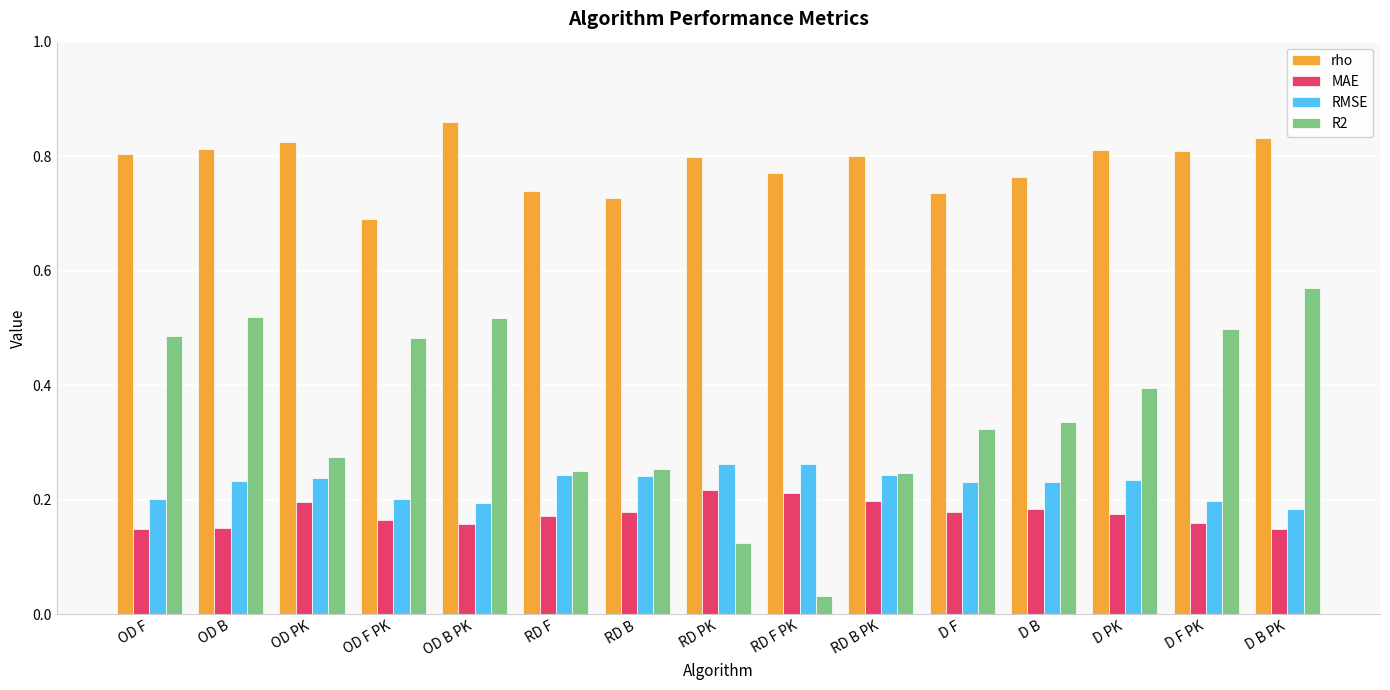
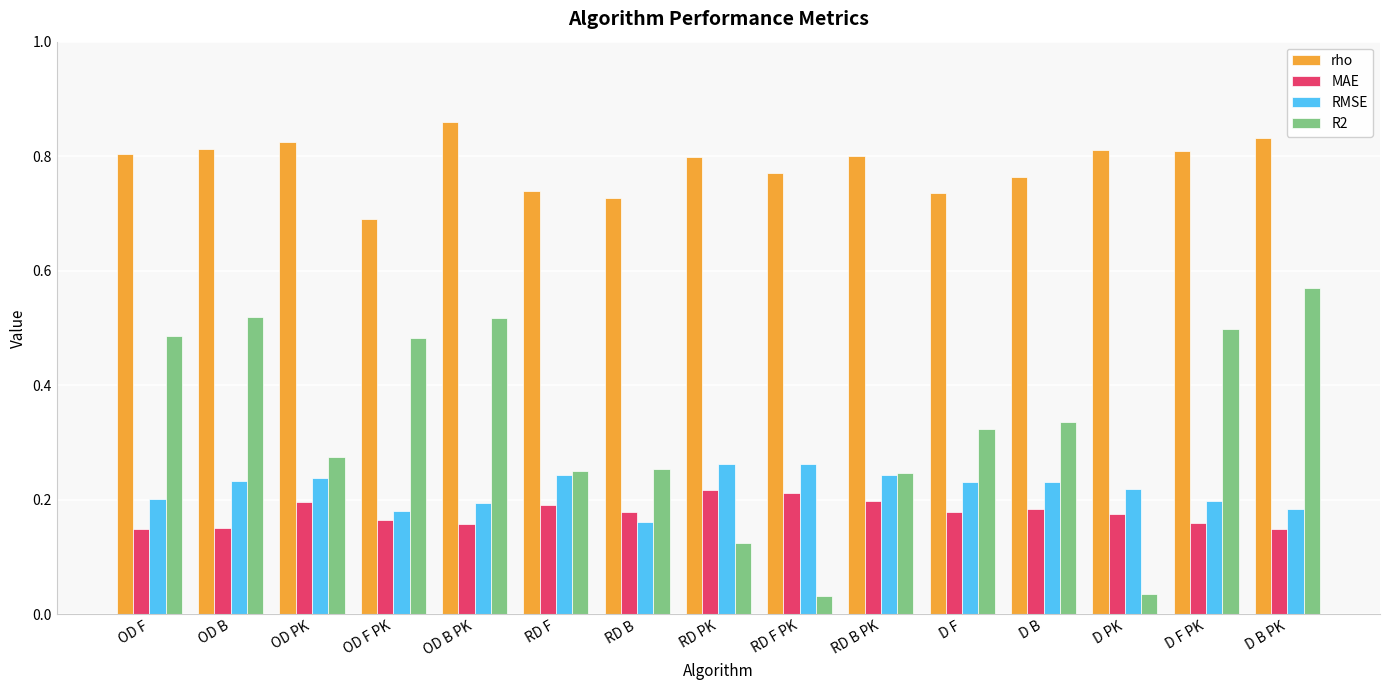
  {
    "rho": {
      "OD F": 0.80,
      "OD B": 0.81,
      "OD PK": 0.82,
      "OD F PK": 0.69,
      "OD B PK": 0.86,
      "RD F": 0.74,
      "RD B": 0.73,
      "RD PK": 0.80,
      "RD F PK": 0.77,
      "RD B PK": 0.80,
      "D F": 0.74,
      "D B": 0.76,
      "D PK": 0.81,
      "D F PK": 0.81,
      "D B PK": 0.83
    },
    "MAE": {
      "OD F": 0.15,
      "OD B": 0.15,
      "OD PK": 0.19,
      "OD F PK": 0.16,
      "OD B PK": 0.16,
-     "RD F": 0.17,
+     "RD F": 0.19,
      "RD B": 0.18,
      "RD PK": 0.22,
      "RD F PK": 0.21,
      "RD B PK": 0.20,
      "D F": 0.18,
      "D B": 0.18,
      "D PK": 0.17,
      "D F PK": 0.16,
      "D B PK": 0.15
    },
    "RMSE": {
      "OD F": 0.20,
      "OD B": 0.23,
      "OD PK": 0.24,
-     "OD F PK": 0.20,
+     "OD F PK": 0.18,
      "OD B PK": 0.19,
      "RD F": 0.24,
-     "RD B": 0.24,
+     "RD B": 0.16,
      "RD PK": 0.26,
      "RD F PK": 0.26,
      "RD B PK": 0.24,
      "D F": 0.23,
      "D B": 0.23,
-     "D PK": 0.23,
+     "D PK": 0.22,
      "D F PK": 0.20,
      "D B PK": 0.18
    },
    "R2": {
      "OD F": 0.49,
      "OD B": 0.52,
      "OD PK": 0.27,
      "OD F PK": 0.48,
      "OD B PK": 0.52,
      "RD F": 0.25,
      "RD B": 0.25,
      "RD PK": 0.12,
      "RD F PK": 0.03,
      "RD B PK": 0.25,
      "D F": 0.32,
      "D B": 0.34,
-     "D PK": 0.39,
+     "D PK": 0.03,
      "D F PK": 0.50,
      "D B PK": 0.57
    }
  }
